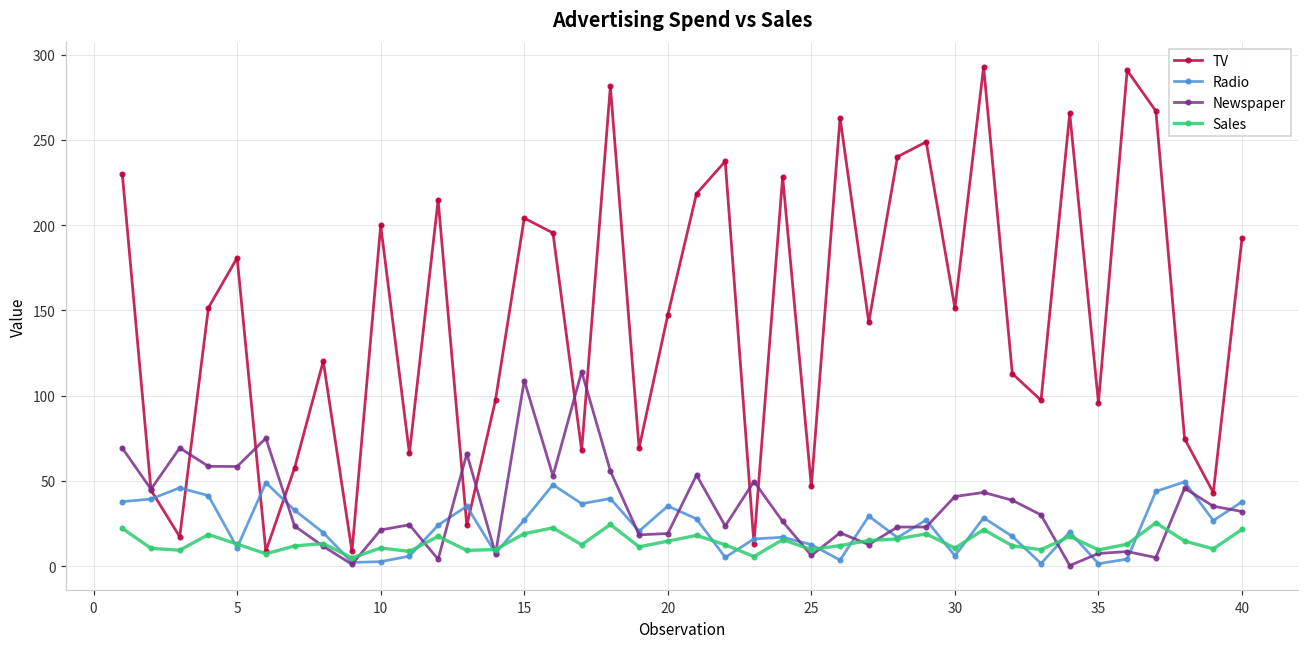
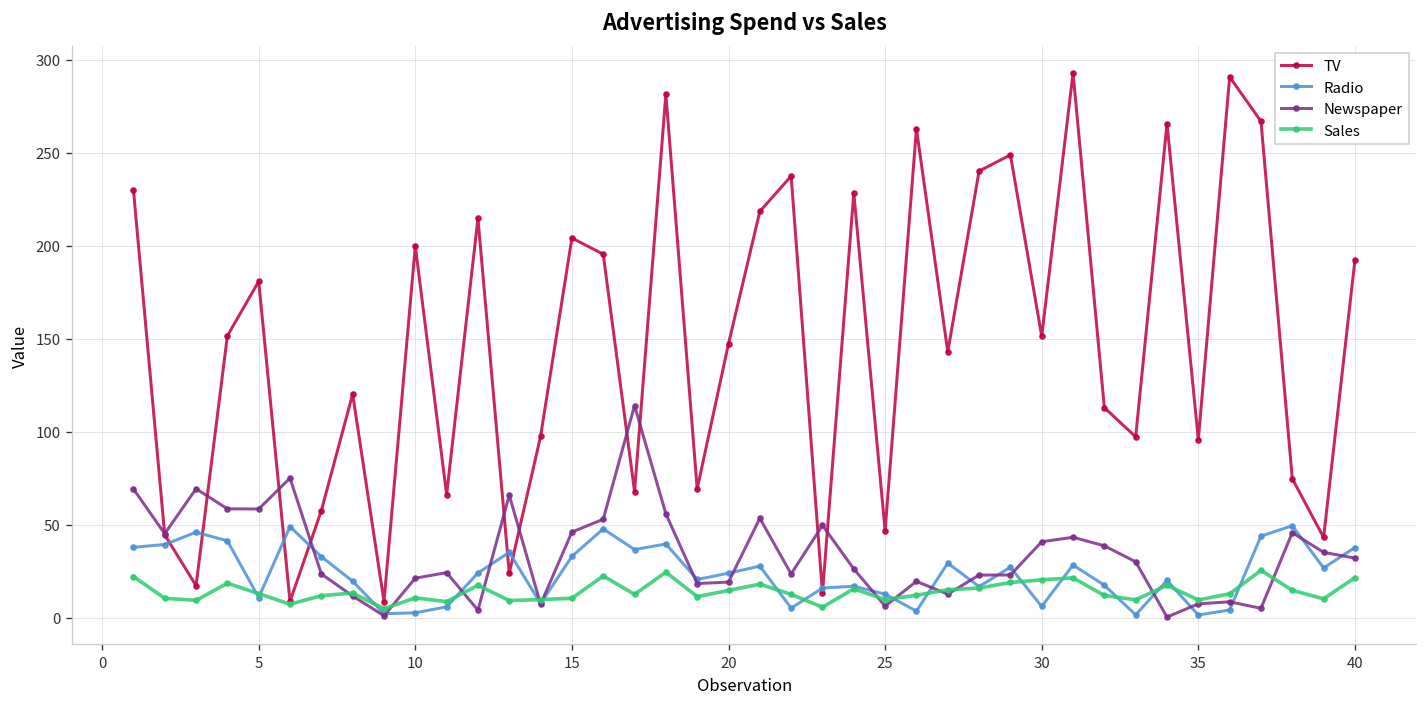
  {
    "TV": {
      "5": 181,
      "10": 200,
      "15": 204,
      "20": 147,
      "25": 47,
      "30": 151,
      "35": 96,
      "40": 192
    },
    "Radio": {
      "5": 11,
      "10": 3,
-     "15": 27,
-     "20": 35,
+     "15": 33,
+     "20": 24,
      "25": 13,
      "30": 6,
      "35": 1,
      "40": 38
    },
    "Newspaper": {
      "5": 58,
      "10": 21,
-     "15": 109,
+     "15": 46,
      "20": 19,
      "25": 6,
      "30": 41,
      "35": 7,
      "40": 32
    },
    "Sales": {
      "5": 13,
      "10": 11,
-     "15": 19,
+     "15": 10,
      "20": 15,
      "25": 10,
-     "30": 11,
+     "30": 20,
      "35": 10,
      "40": 22
    }
  }
